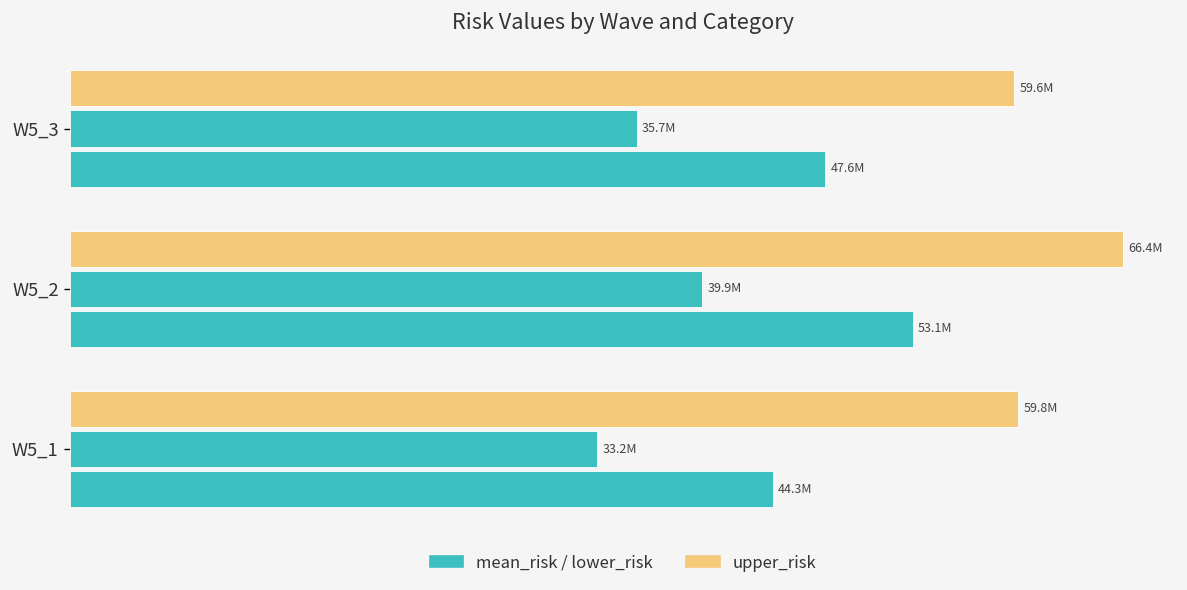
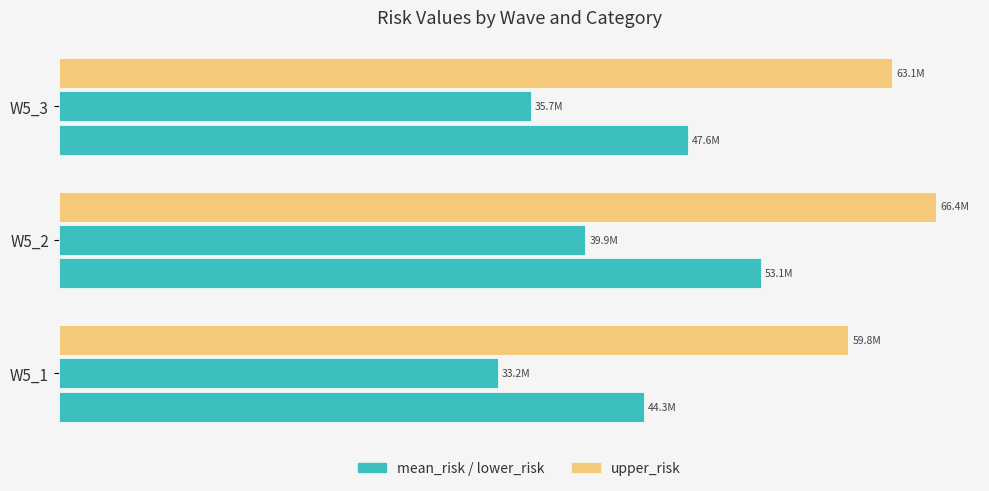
  {
    "upper_risk": {
-     "W5_3": "59.6M",
+     "W5_3": "63.1M",
      "W5_2": "66.4M",
      "W5_1": "59.8M"
    }
  }
